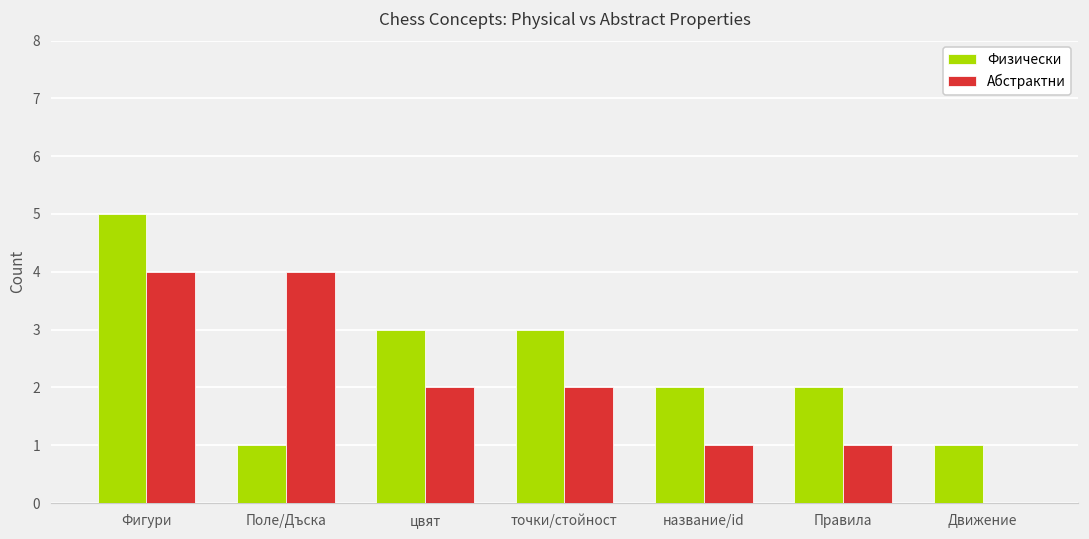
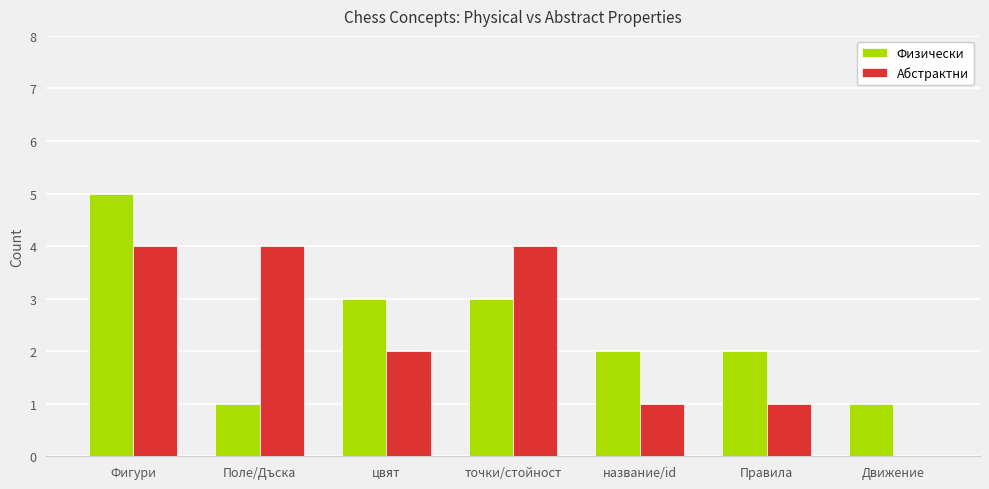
  {
    "Физически": {
      "Фигури": 5,
      "Поле/Дъска": 1,
      "цвят": 3,
      "точки/стойност": 3,
      "название/id": 2,
      "Правила": 2,
      "Движение": 1
    },
    "Абстрактни": {
      "Фигури": 4,
      "Поле/Дъска": 4,
      "цвят": 2,
-     "точки/стойност": 2,
+     "точки/стойност": 4,
      "название/id": 1,
      "Правила": 1,
      "Движение": 0
    }
  }
